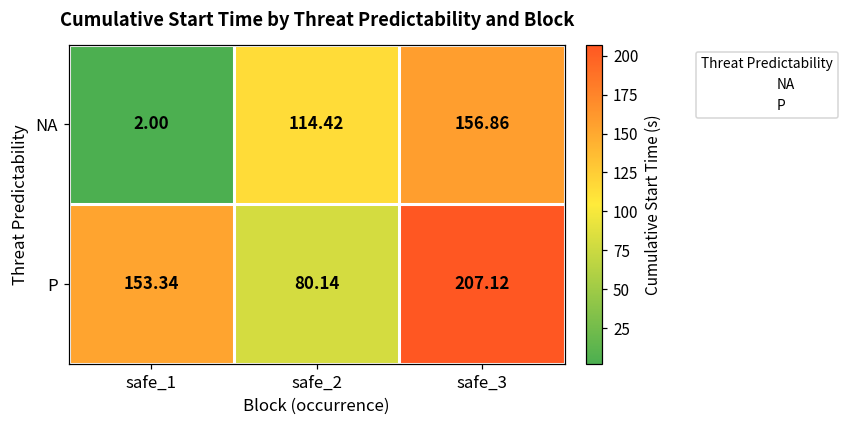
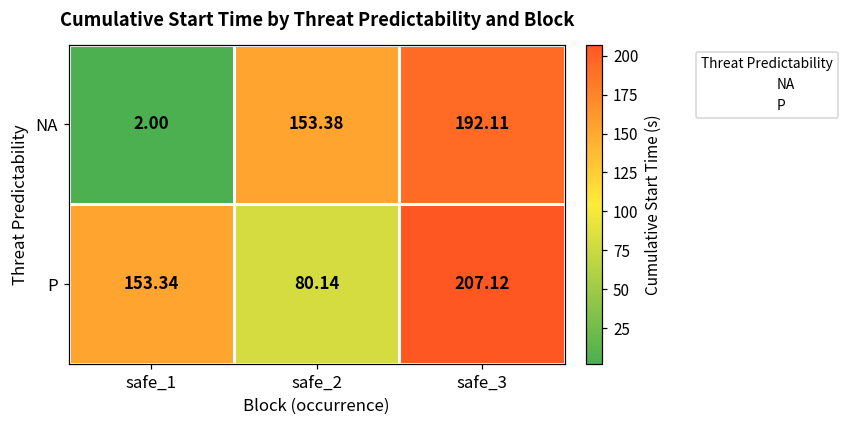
  {
    "NA": {
      "safe_1": 2.00,
-     "safe_2": 114.42,
-     "safe_3": 156.86
+     "safe_2": 153.38,
+     "safe_3": 192.11
    },
    "P": {
      "safe_1": 153.34,
      "safe_2": 80.14,
      "safe_3": 207.12
    }
  }
